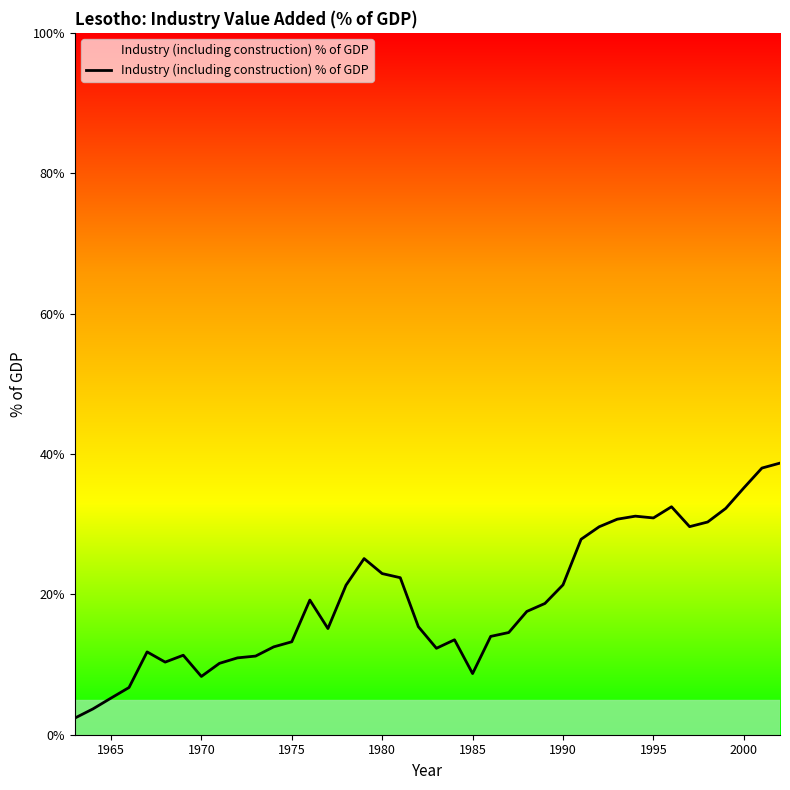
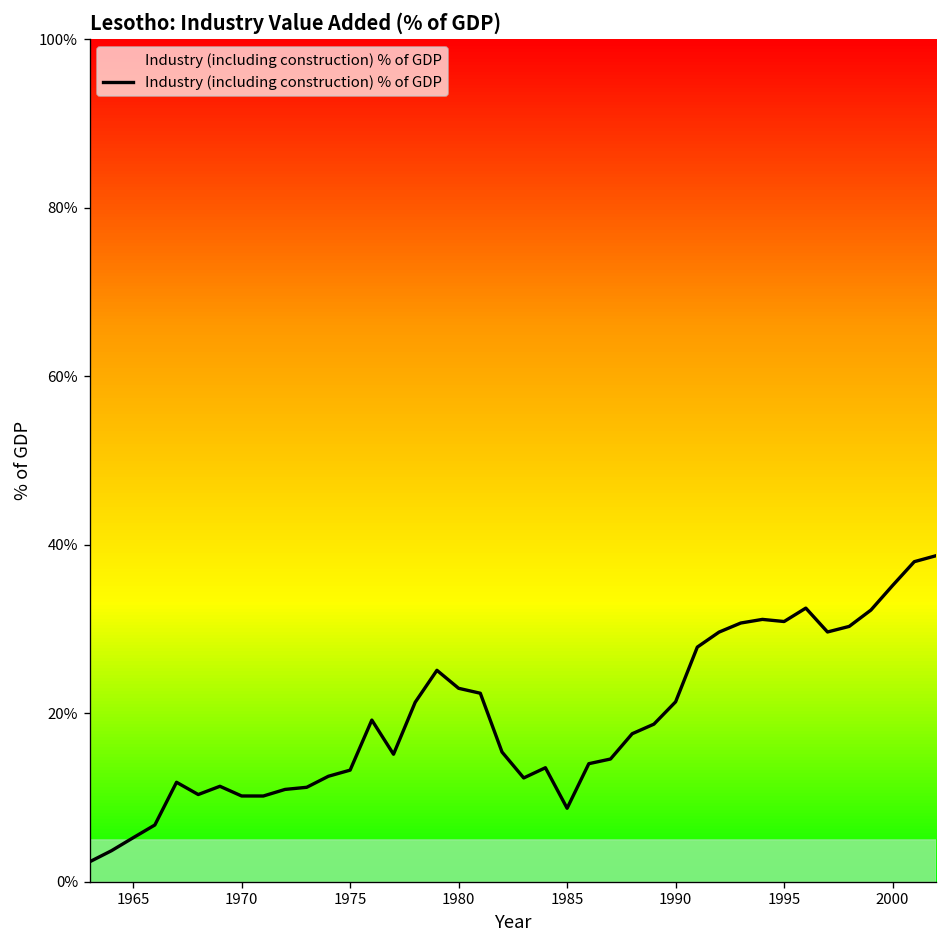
  {
    "1965": "5%",
-   "1970": "8%",
+   "1970": "10%",
    "1975": "13%",
    "1980": "23%",
    "1985": "9%",
    "1990": "21%",
    "1995": "31%",
    "2000": "35%"
  }
